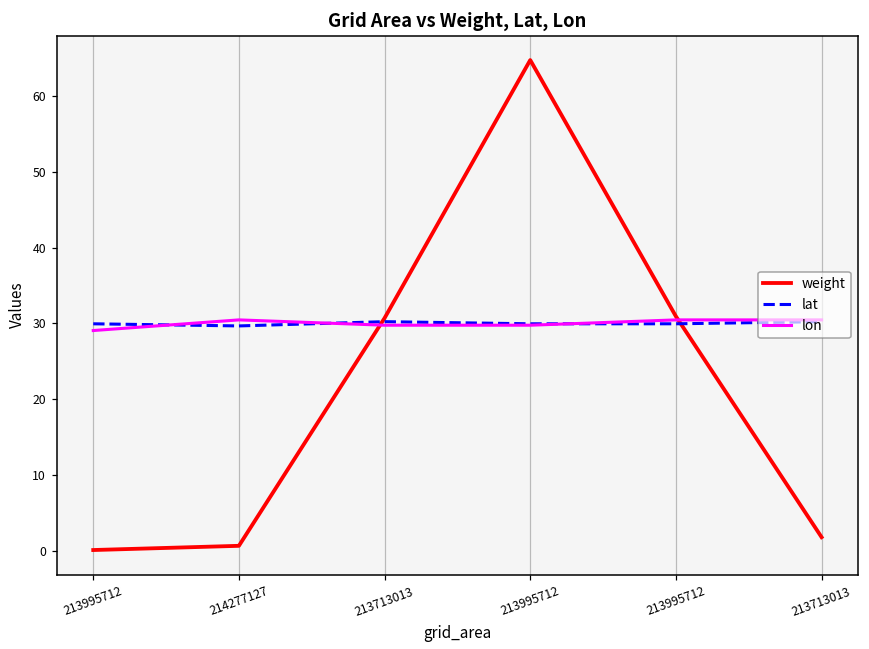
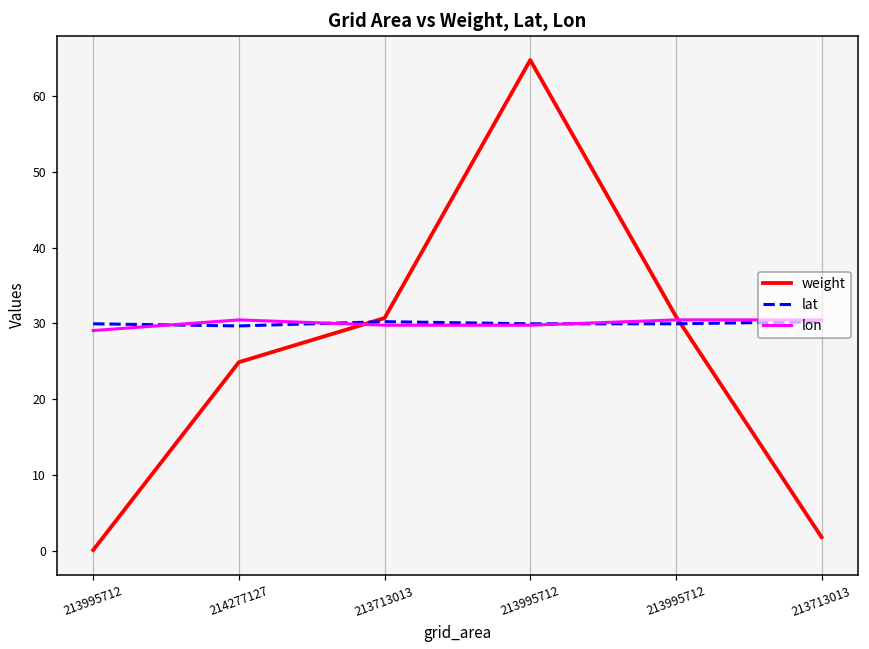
  {
    "weight": {
-     "214277127": 1
+     "214277127": 25
    },
    "lat": {
      "214277127": 30
    },
    "lon": {
      "214277127": 30
    }
  }
